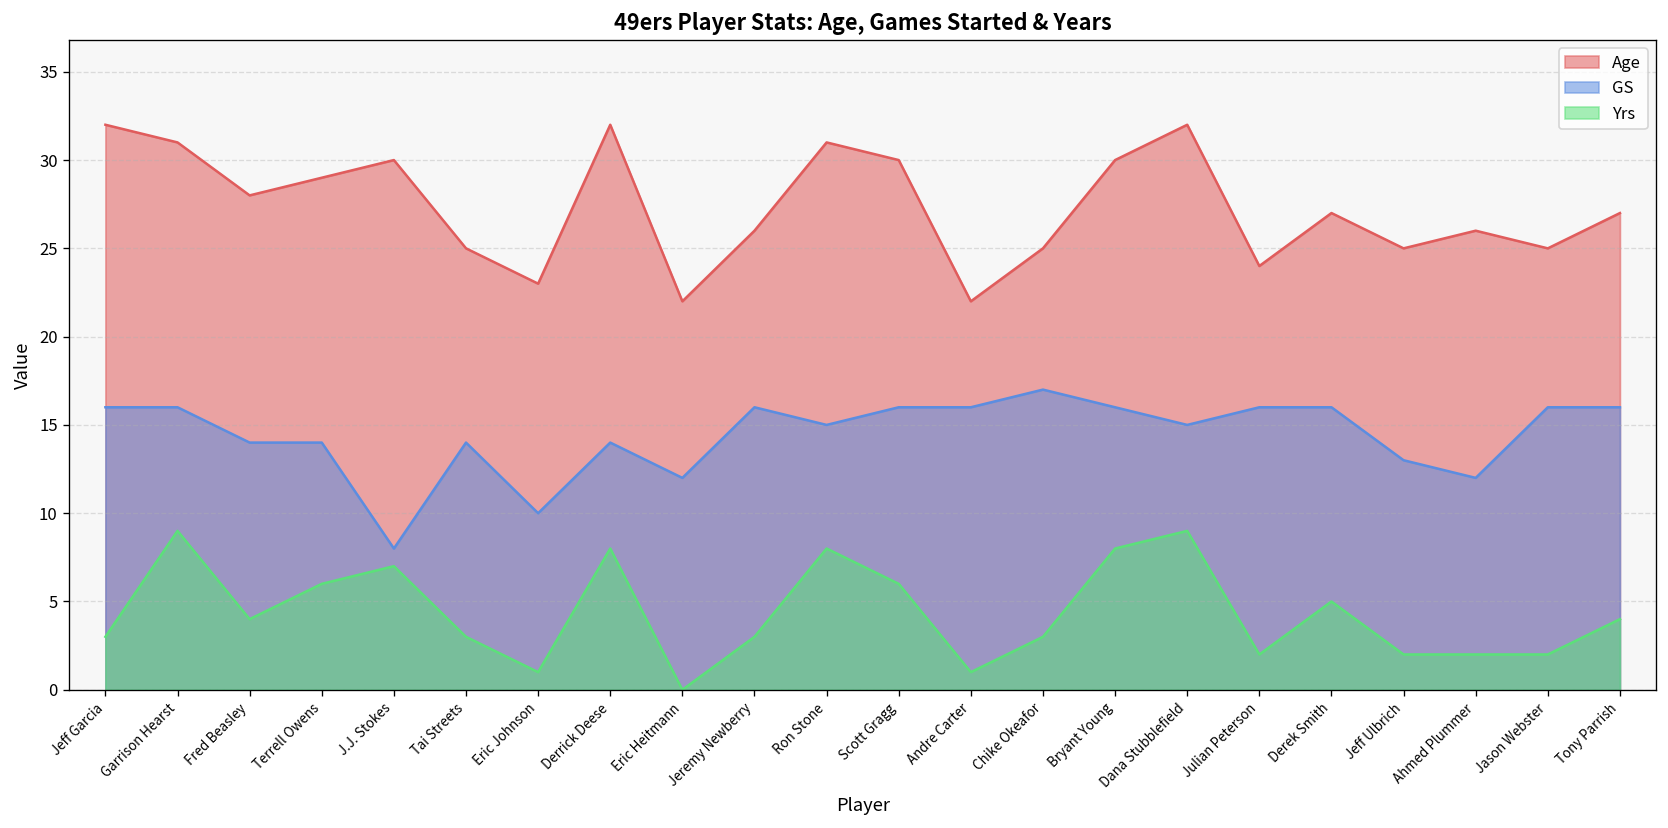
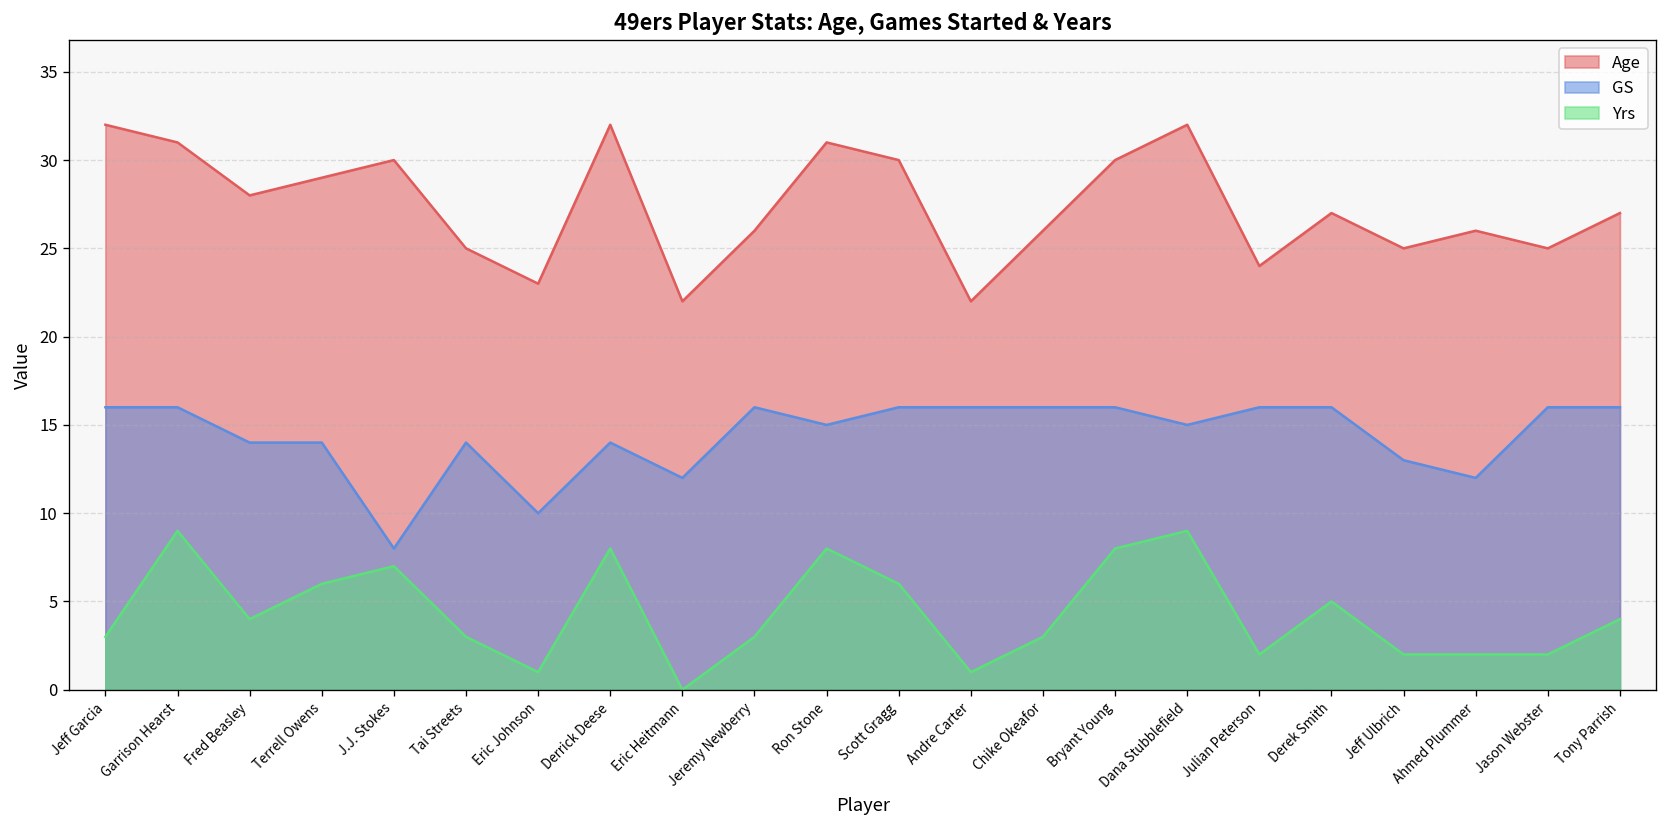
  {
    "Age": {
      "Jeff Garcia": 32,
      "Garrison Hearst": 31,
      "Fred Beasley": 28,
      "Terrell Owens": 29,
      "J.J. Stokes": 30,
      "Tai Streets": 25,
      "Eric Johnson": 23,
      "Derrick Deese": 32,
      "Eric Heitmann": 22,
      "Jeremy Newberry": 26,
      "Ron Stone": 31,
      "Scott Gragg": 30,
      "Andre Carter": 22,
-     "Chike Okeafor": 25,
+     "Chike Okeafor": 26,
      "Bryant Young": 30,
      "Dana Stubblefield": 32,
      "Julian Peterson": 24,
      "Derek Smith": 27,
      "Jeff Ulbrich": 25,
      "Ahmed Plummer": 26,
      "Jason Webster": 25,
      "Tony Parrish": 27
    },
    "GS": {
      "Jeff Garcia": 16,
      "Garrison Hearst": 16,
      "Fred Beasley": 14,
      "Terrell Owens": 14,
      "J.J. Stokes": 8,
      "Tai Streets": 14,
      "Eric Johnson": 10,
      "Derrick Deese": 14,
      "Eric Heitmann": 12,
      "Jeremy Newberry": 16,
      "Ron Stone": 15,
      "Scott Gragg": 16,
      "Andre Carter": 16,
-     "Chike Okeafor": 17,
+     "Chike Okeafor": 16,
      "Bryant Young": 16,
      "Dana Stubblefield": 15,
      "Julian Peterson": 16,
      "Derek Smith": 16,
      "Jeff Ulbrich": 13,
      "Ahmed Plummer": 12,
      "Jason Webster": 16,
      "Tony Parrish": 16
    },
    "Yrs": {
      "Jeff Garcia": 3,
      "Garrison Hearst": 9,
      "Fred Beasley": 4,
      "Terrell Owens": 6,
      "J.J. Stokes": 7,
      "Tai Streets": 3,
      "Eric Johnson": 1,
      "Derrick Deese": 8,
      "Eric Heitmann": 0,
      "Jeremy Newberry": 3,
      "Ron Stone": 8,
      "Scott Gragg": 6,
      "Andre Carter": 1,
      "Chike Okeafor": 3,
      "Bryant Young": 8,
      "Dana Stubblefield": 9,
      "Julian Peterson": 2,
      "Derek Smith": 5,
      "Jeff Ulbrich": 2,
      "Ahmed Plummer": 2,
      "Jason Webster": 2,
      "Tony Parrish": 4
    }
  }
